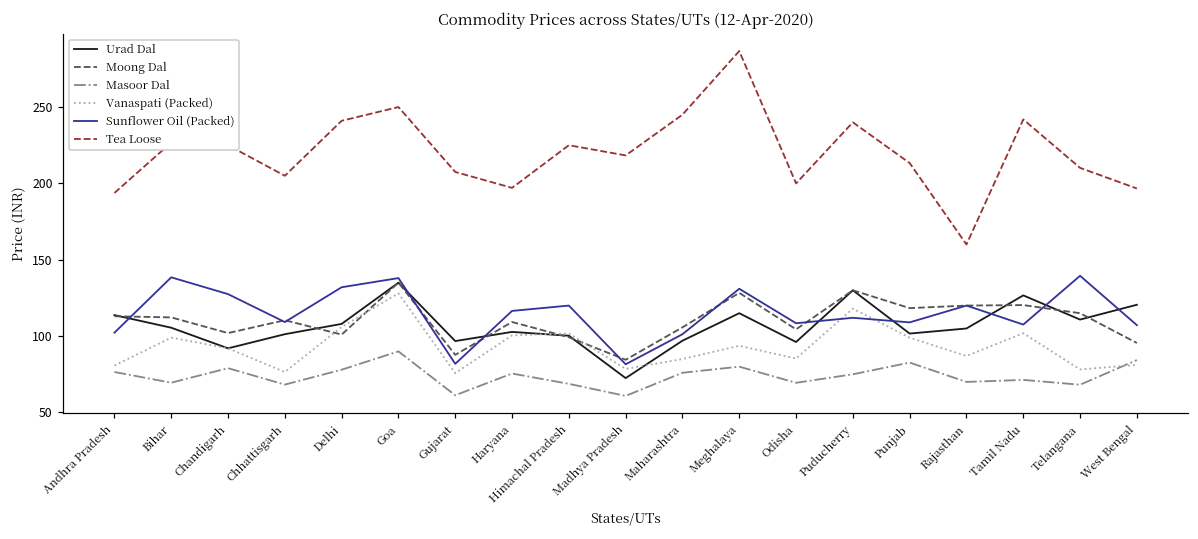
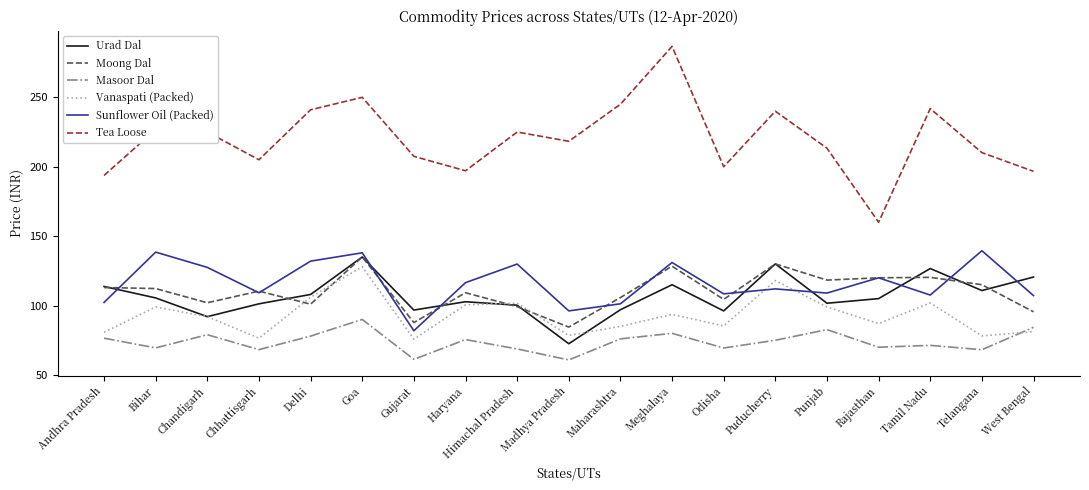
  {
    "Urad Dal": {
      "Bihar": 106,
      "Chhattisgarh": 101,
      "Delhi": 108,
      "Gujarat": 97,
      "Haryana": 103,
      "Madhya Pradesh": 73,
      "Maharashtra": 97,
      "Meghalaya": 115,
      "Odisha": 96,
      "Punjab": 102,
      "Rajasthan": 105,
      "Tamil Nadu": 127,
      "Telangana": 111,
      "West Bengal": 121
    },
    "Moong Dal": {
      "Bihar": 112,
      "Chandigarh": 102,
      "Delhi": 101,
      "Gujarat": 88,
      "Haryana": 109,
      "Madhya Pradesh": 85,
      "Maharashtra": 106,
      "Meghalaya": 128,
      "Odisha": 104,
      "Punjab": 118,
      "Tamil Nadu": 120,
      "Telangana": 115,
      "West Bengal": 96
    },
    "Sunflower Oil (Packed)": {
      "Andhra Pradesh": 102,
      "Bihar": 139,
      "Chandigarh": 128,
      "Delhi": 132,
      "Goa": 138,
      "Gujarat": 82,
      "Haryana": 117,
-     "Himachal Pradesh": 120,
-     "Madhya Pradesh": 82,
+     "Himachal Pradesh": 130,
+     "Madhya Pradesh": 96,
      "Maharashtra": 101,
      "Meghalaya": 131,
      "Odisha": 108,
      "Puducherry": 112,
      "Punjab": 109,
      "Tamil Nadu": 108,
      "Telangana": 140,
      "West Bengal": 107
    },
    "Tea Loose": {
      "Andhra Pradesh": 194,
      "Chhattisgarh": 205,
      "Delhi": 241,
      "Goa": 250,
      "Gujarat": 208,
      "Haryana": 197,
      "Himachal Pradesh": 225,
      "Madhya Pradesh": 218,
      "Maharashtra": 245,
      "Meghalaya": 287,
      "Odisha": 200,
      "Puducherry": 240,
      "Punjab": 213,
      "Rajasthan": 160,
      "Tamil Nadu": 242,
      "Telangana": 210,
      "West Bengal": 197
    }
  }
